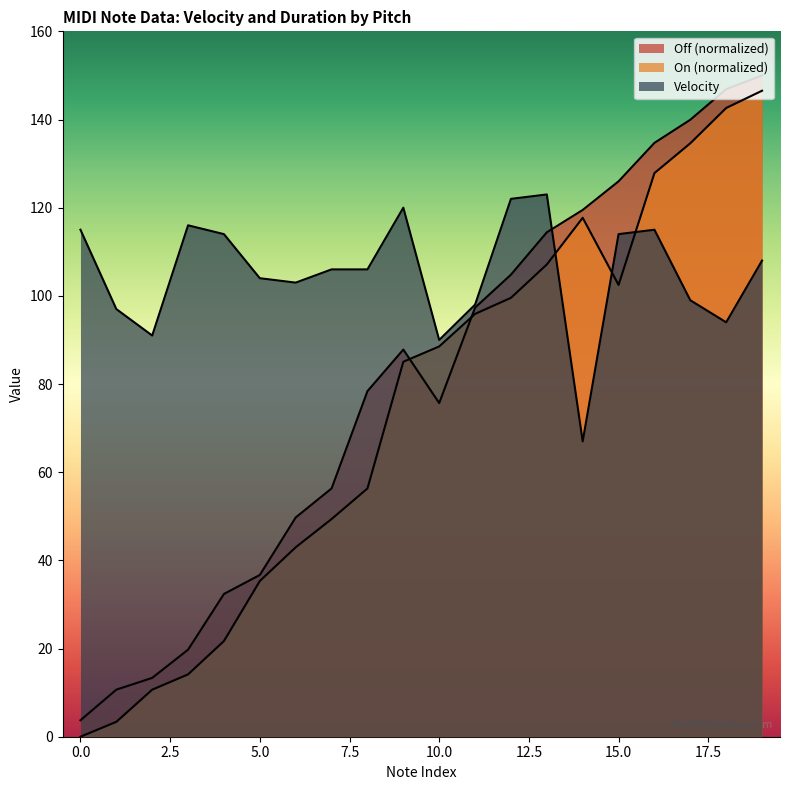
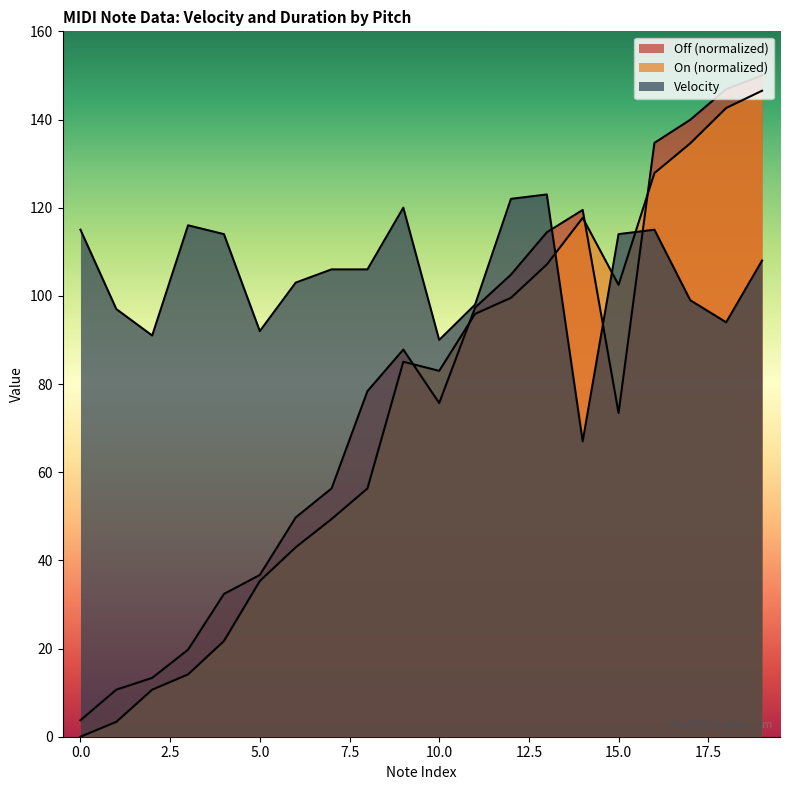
  {
    "Off (normalized)": {
      "0.0": 4,
      "5.0": 37,
      "10.0": 76,
-     "15.0": 126
+     "15.0": 73
    },
    "On (normalized)": {
      "0.0": 0,
      "5.0": 35,
-     "10.0": 89,
+     "10.0": 83,
      "15.0": 102
    },
    "Velocity": {
      "0.0": 115,
-     "5.0": 104,
+     "5.0": 92,
      "10.0": 90,
      "15.0": 114
    }
  }
